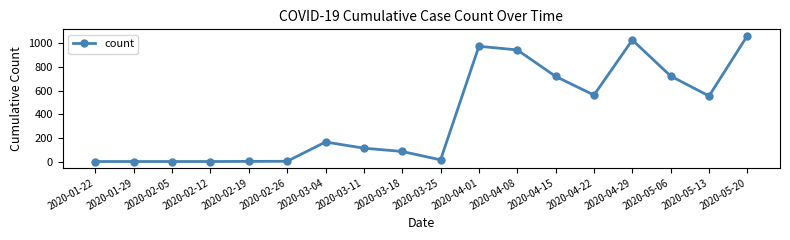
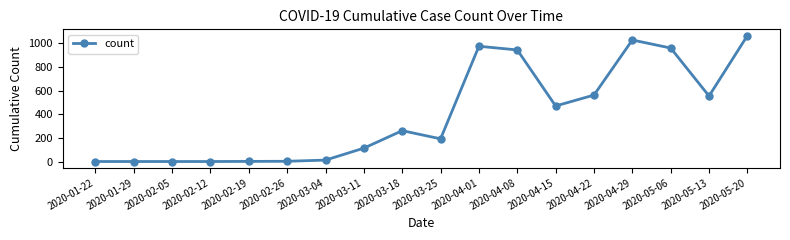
  {
    "2020-01-22": 0,
    "2020-01-29": 0,
    "2020-02-05": 0,
    "2020-02-12": 0,
    "2020-02-19": 0,
    "2020-02-26": 0,
-   "2020-03-04": 170,
+   "2020-03-04": 10,
    "2020-03-11": 110,
-   "2020-03-18": 90,
-   "2020-03-25": 10,
+   "2020-03-18": 260,
+   "2020-03-25": 190,
    "2020-04-01": 980,
    "2020-04-08": 940,
-   "2020-04-15": 720,
+   "2020-04-15": 470,
    "2020-04-22": 560,
    "2020-04-29": 1030,
-   "2020-05-06": 720,
+   "2020-05-06": 960,
    "2020-05-13": 550,
    "2020-05-20": 1070
  }
